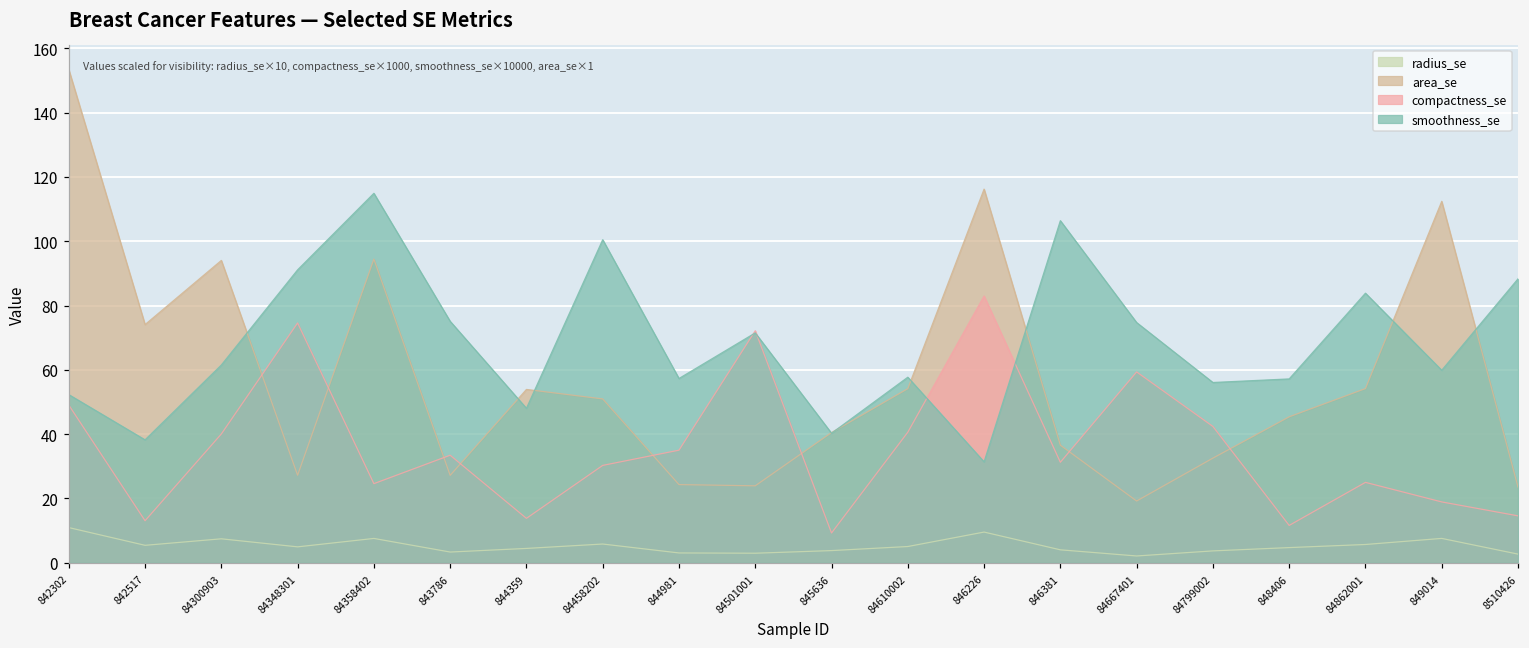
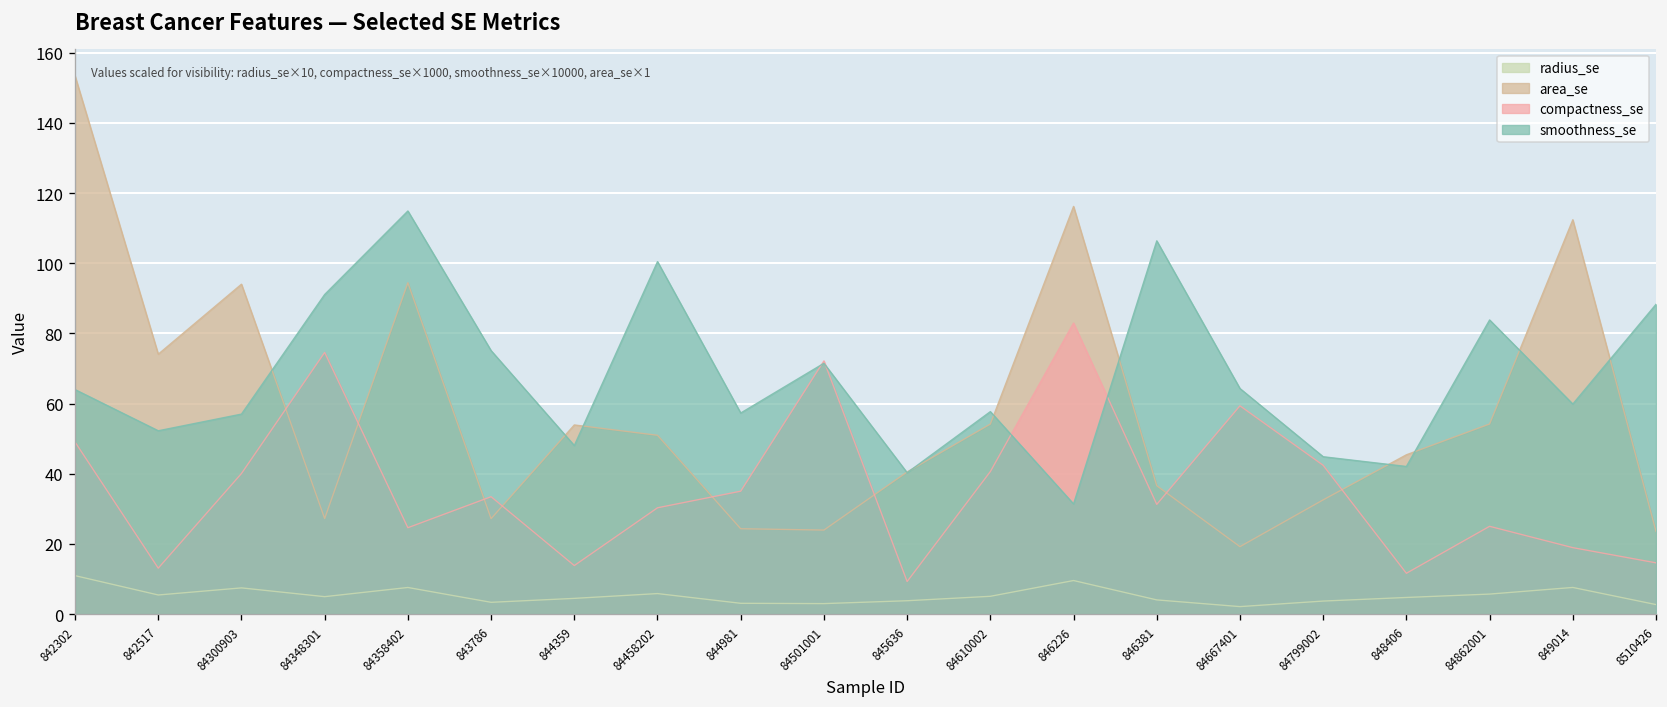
  {
    "smoothness_se": {
-     "842302": 52,
-     "842517": 38,
-     "84300903": 62,
+     "842302": 64,
+     "842517": 52,
+     "84300903": 57,
      "84348301": 91,
      "84358402": 115,
      "843786": 75,
      "844359": 48,
      "84458202": 100,
      "844981": 57,
      "84610002": 58,
      "846226": 31,
      "846381": 106,
-     "84667401": 75,
-     "84799002": 56,
-     "848406": 57,
+     "84667401": 64,
+     "84799002": 45,
+     "848406": 42,
      "84862001": 84,
      "849014": 60,
      "8510426": 88
    }
  }
